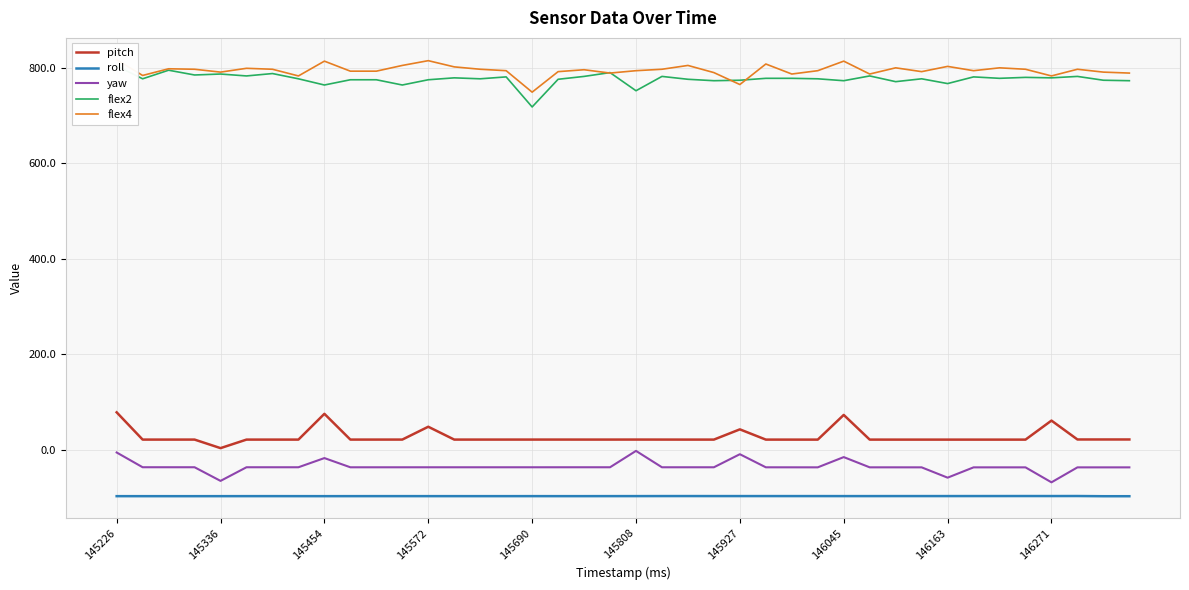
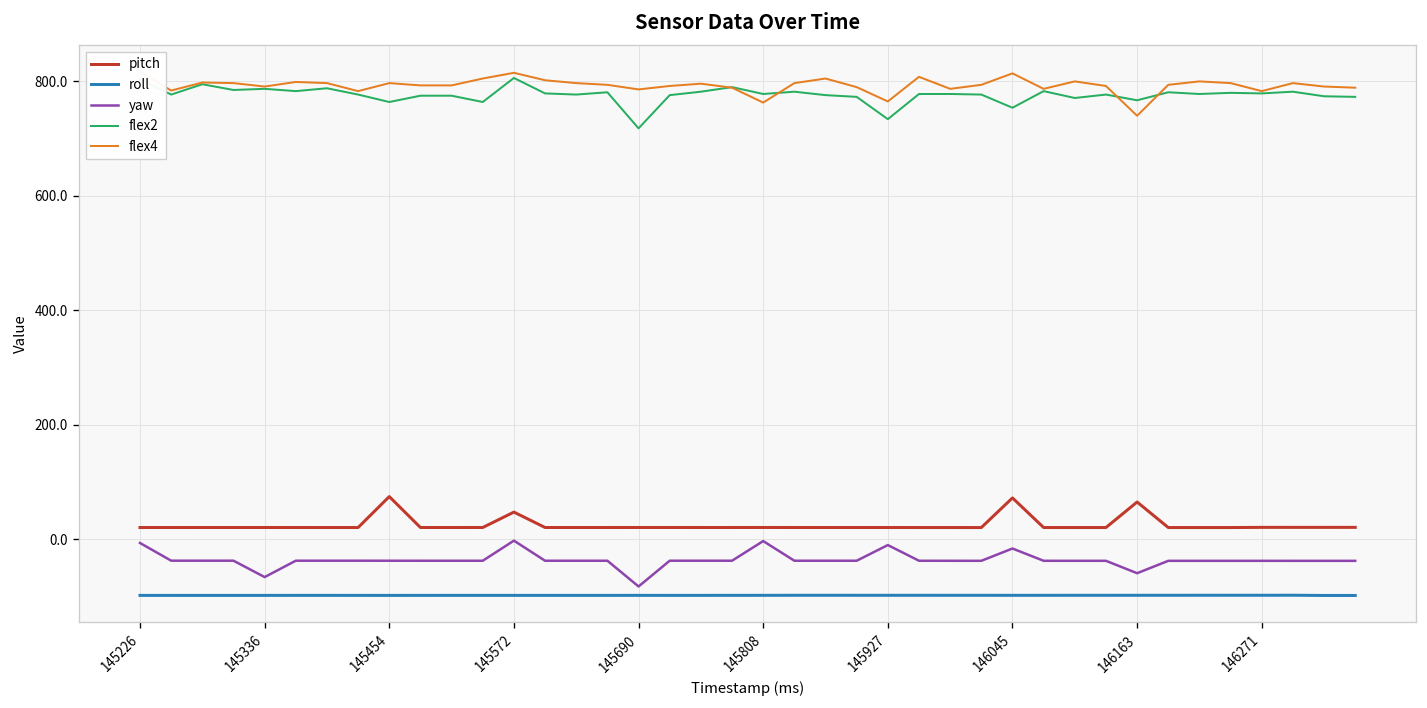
  {
    "pitch": {
-     "145226": 80,
-     "145336": 0,
+     "145226": 20,
+     "145336": 20,
      "145454": 70,
      "145572": 50,
      "145690": 20,
      "145808": 20,
-     "145927": 40,
+     "145927": 20,
      "146045": 70,
-     "146163": 20,
-     "146271": 60
+     "146163": 70,
+     "146271": 20
    },
    "roll": {
      "145226": -100,
      "145336": -100,
      "145454": -100,
      "145572": -100,
      "145690": -100,
      "145808": -100,
      "145927": -100,
      "146045": -100,
      "146163": -100,
      "146271": -100
    },
    "yaw": {
      "145226": -10,
      "145336": -70,
-     "145454": -20,
-     "145572": -40,
-     "145690": -40,
+     "145454": -40,
+     "145572": 0,
+     "145690": -80,
      "145808": 0,
      "145927": -10,
      "146045": -20,
      "146163": -60,
-     "146271": -70
+     "146271": -40
    },
    "flex2": {
      "145454": 760,
-     "145572": 780,
+     "145572": 810,
      "145690": 720,
-     "145808": 750,
-     "145927": 770,
-     "146045": 770,
+     "145808": 780,
+     "145927": 730,
+     "146045": 750,
      "146163": 770
    },
    "flex4": {
-     "145454": 810,
+     "145454": 800,
      "145572": 820,
-     "145690": 750,
-     "145808": 790,
+     "145690": 790,
+     "145808": 760,
      "145927": 770,
      "146045": 810,
-     "146163": 800
+     "146163": 740
    }
  }
